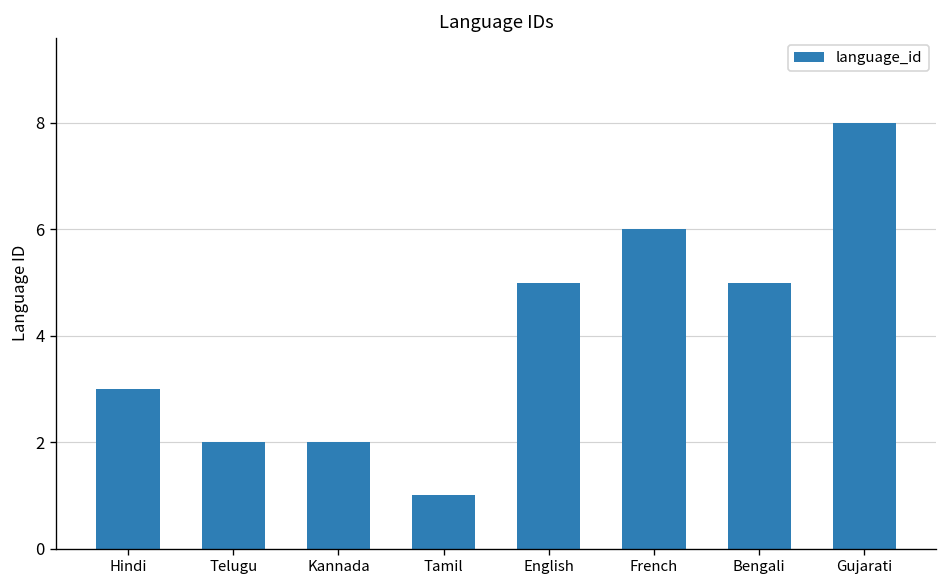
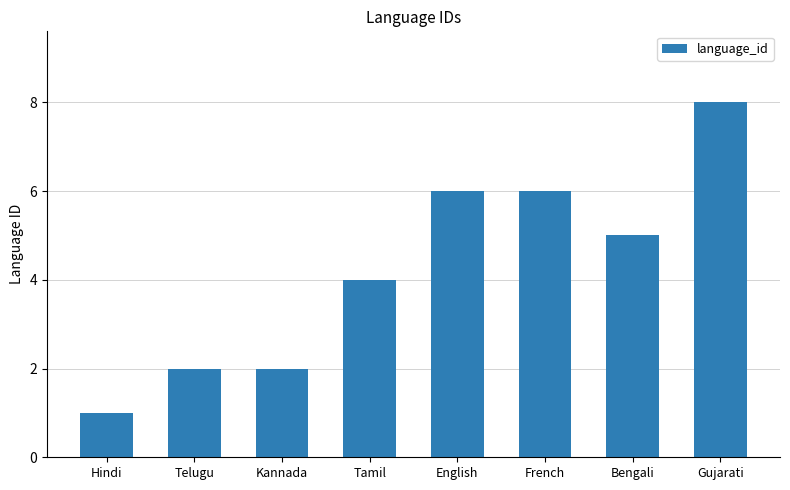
  {
-   "Hindi": 3,
+   "Hindi": 1,
    "Telugu": 2,
    "Kannada": 2,
-   "Tamil": 1,
-   "English": 5,
+   "Tamil": 4,
+   "English": 6,
    "French": 6,
    "Bengali": 5,
    "Gujarati": 8
  }
